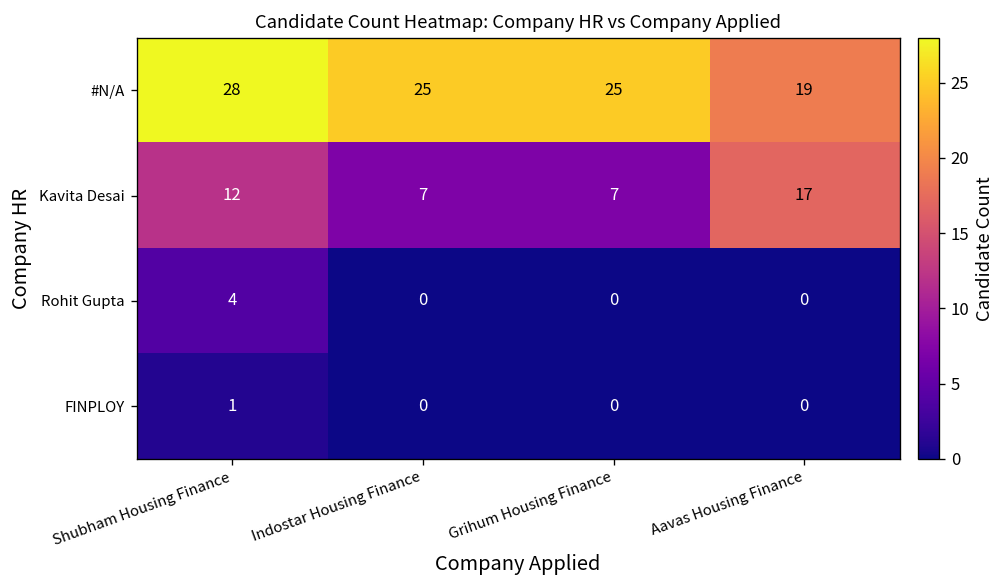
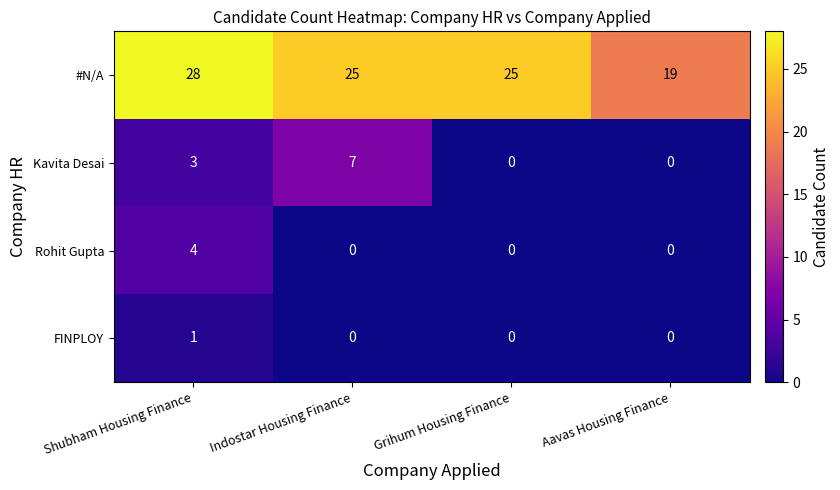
  {
    "#N/A": {
      "Shubham Housing Finance": 28,
      "Indostar Housing Finance": 25,
      "Grihum Housing Finance": 25,
      "Aavas Housing Finance": 19
    },
    "Kavita Desai": {
-     "Shubham Housing Finance": 12,
+     "Shubham Housing Finance": 3,
      "Indostar Housing Finance": 7,
-     "Grihum Housing Finance": 7,
-     "Aavas Housing Finance": 17
+     "Grihum Housing Finance": 0,
+     "Aavas Housing Finance": 0
    },
    "Rohit Gupta": {
      "Shubham Housing Finance": 4,
      "Indostar Housing Finance": 0,
      "Grihum Housing Finance": 0,
      "Aavas Housing Finance": 0
    },
    "FINPLOY": {
      "Shubham Housing Finance": 1,
      "Indostar Housing Finance": 0,
      "Grihum Housing Finance": 0,
      "Aavas Housing Finance": 0
    }
  }
